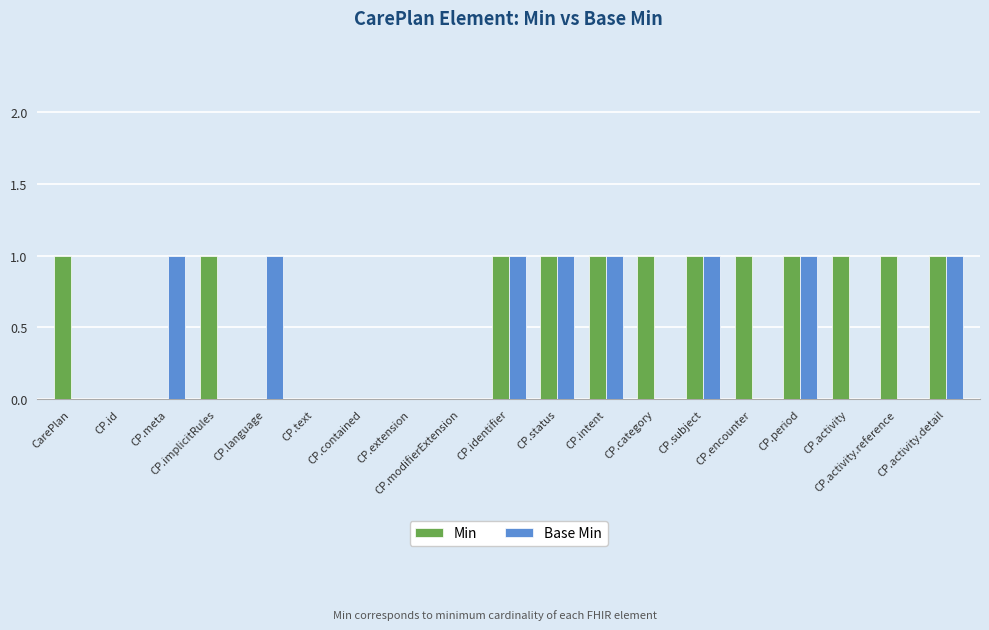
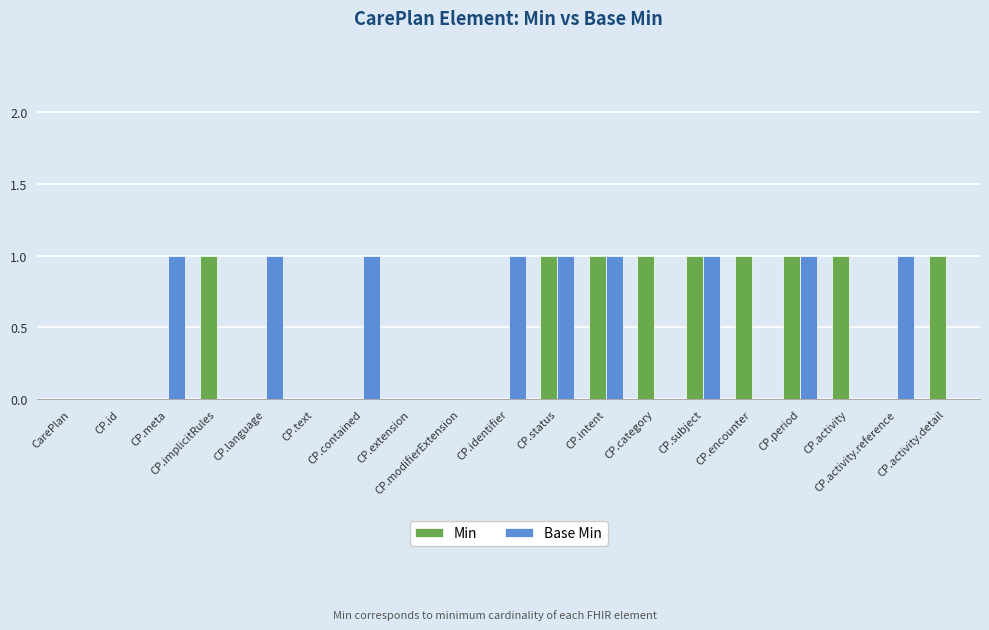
  {
    "Min": {
-     "CarePlan": 1,
+     "CarePlan": 0,
      "CP.id": 0,
      "CP.meta": 0,
      "CP.implicitRules": 1,
      "CP.language": 0,
      "CP.text": 0,
      "CP.contained": 0,
      "CP.extension": 0,
      "CP.modifierExtension": 0,
-     "CP.identifier": 1,
+     "CP.identifier": 0,
      "CP.status": 1,
      "CP.intent": 1,
      "CP.category": 1,
      "CP.subject": 1,
      "CP.encounter": 1,
      "CP.period": 1,
      "CP.activity": 1,
-     "CP.activity.reference": 1,
+     "CP.activity.reference": 0,
      "CP.activity.detail": 1
    },
    "Base Min": {
      "CarePlan": 0,
      "CP.id": 0,
      "CP.meta": 1,
      "CP.implicitRules": 0,
      "CP.language": 1,
      "CP.text": 0,
-     "CP.contained": 0,
+     "CP.contained": 1,
      "CP.extension": 0,
      "CP.modifierExtension": 0,
      "CP.identifier": 1,
      "CP.status": 1,
      "CP.intent": 1,
      "CP.category": 0,
      "CP.subject": 1,
      "CP.encounter": 0,
      "CP.period": 1,
      "CP.activity": 0,
-     "CP.activity.reference": 0,
-     "CP.activity.detail": 1
+     "CP.activity.reference": 1,
+     "CP.activity.detail": 0
    }
  }
